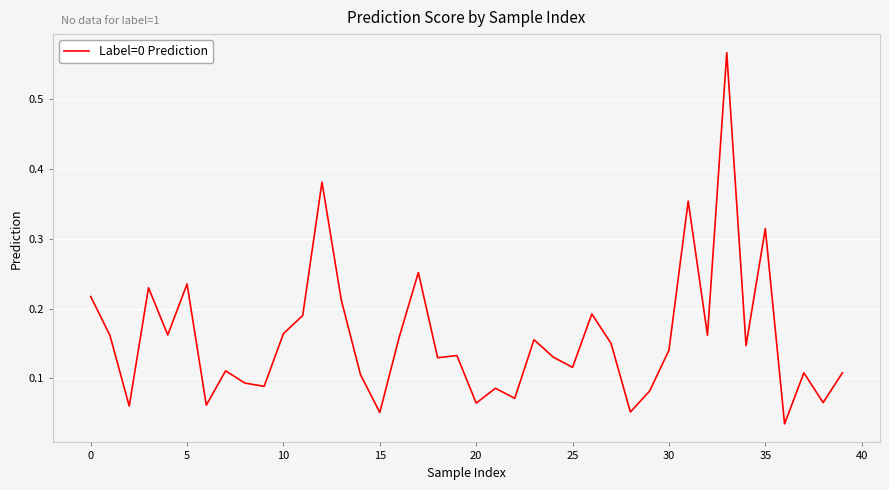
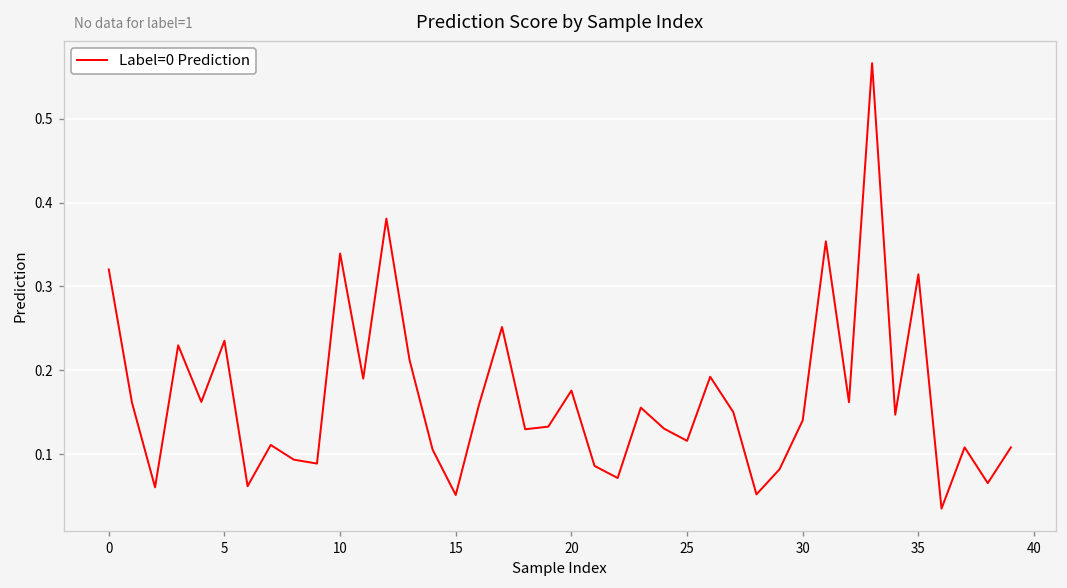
  {
-   "0": 0.22,
+   "0": 0.32,
    "5": 0.24,
-   "10": 0.16,
+   "10": 0.34,
    "15": 0.05,
-   "20": 0.06,
+   "20": 0.18,
    "25": 0.12,
    "30": 0.14,
    "35": 0.31
  }
